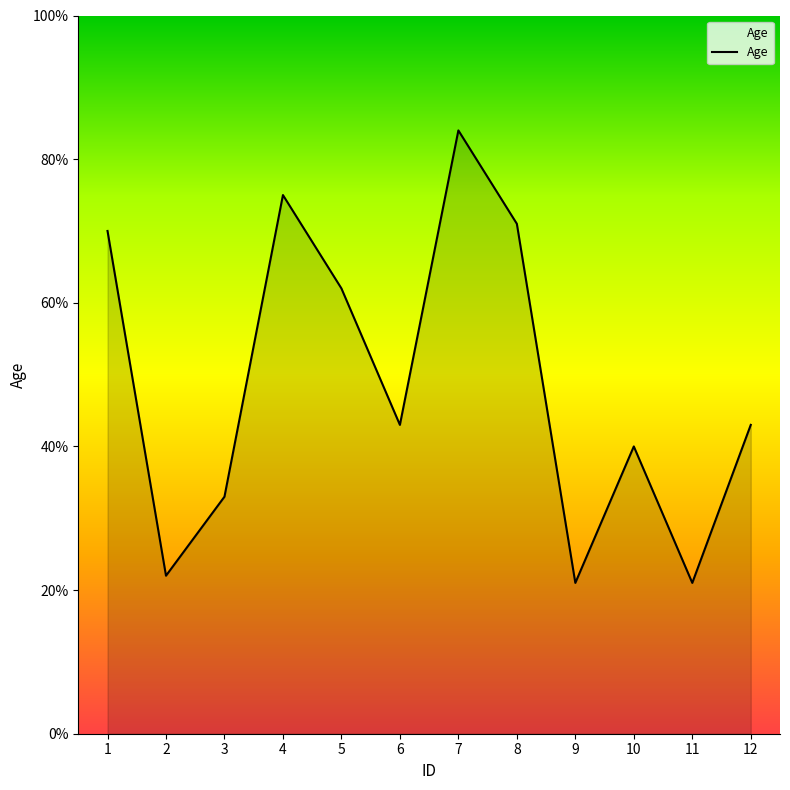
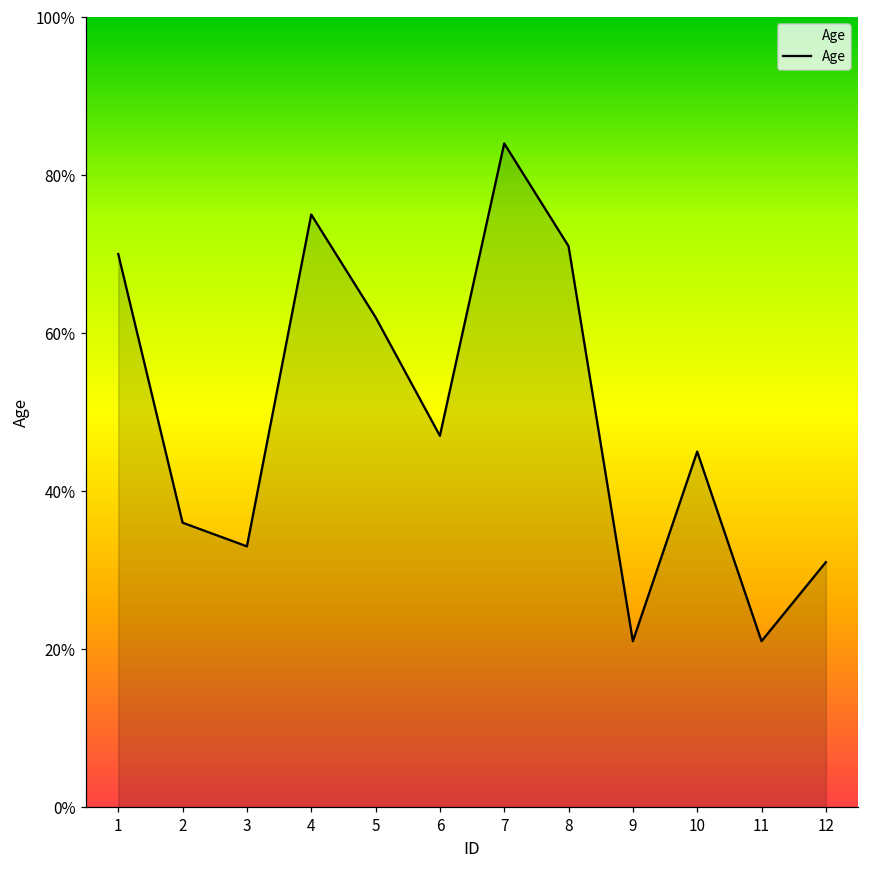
  {
    "1": "70%",
-   "2": "22%",
+   "2": "36%",
    "3": "33%",
    "4": "75%",
    "5": "62%",
-   "6": "43%",
+   "6": "47%",
    "7": "84%",
    "8": "71%",
    "9": "21%",
-   "10": "40%",
+   "10": "45%",
    "11": "21%",
-   "12": "43%"
+   "12": "31%"
  }
